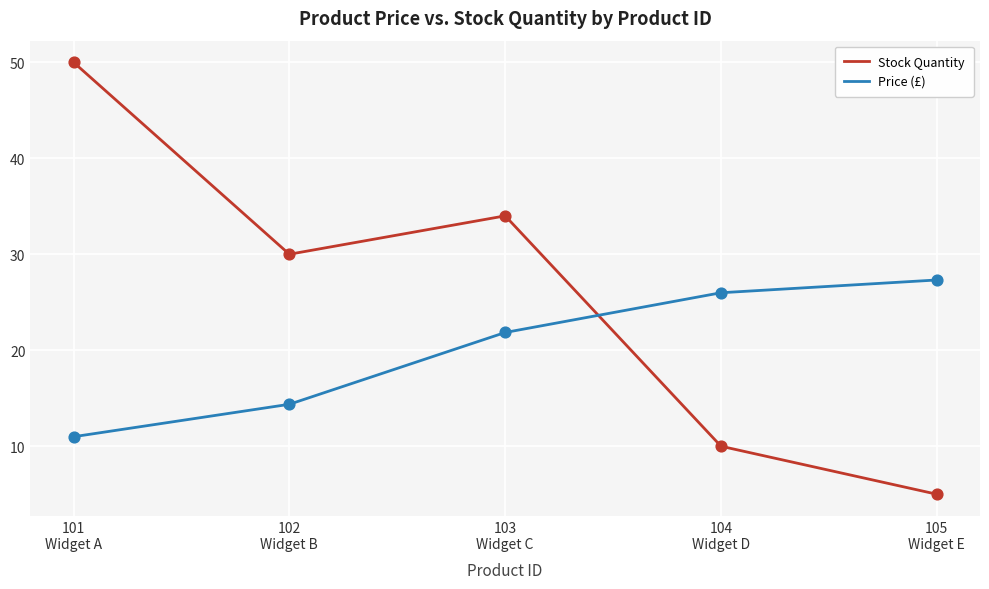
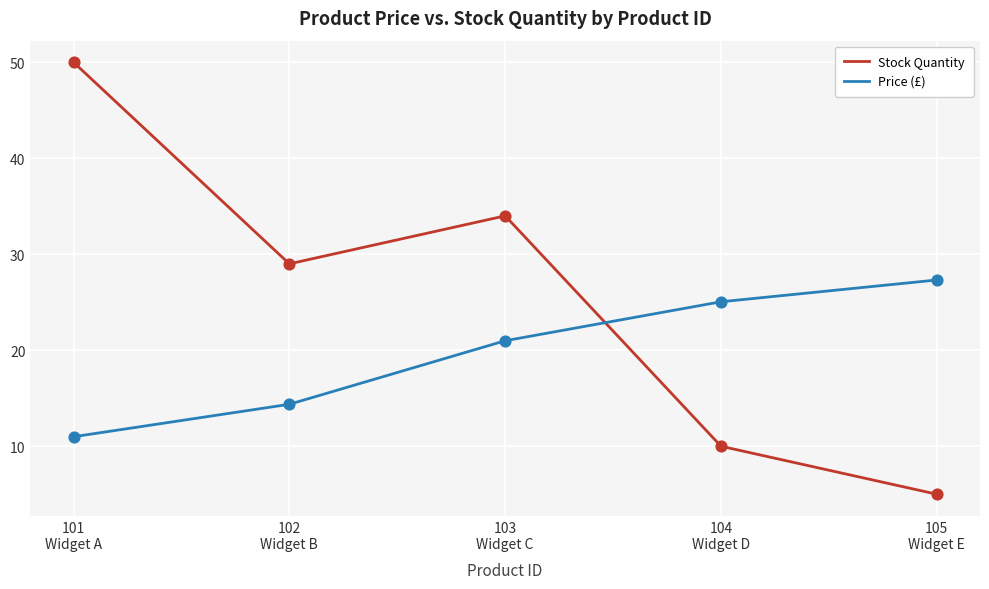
  {
    "Stock Quantity": {
      "101 Widget A": 50,
-     "102 Widget B": 30,
+     "102 Widget B": 29,
      "103 Widget C": 34,
      "104 Widget D": 10,
      "105 Widget E": 5
    },
    "Price (£)": {
      "101 Widget A": 11,
      "102 Widget B": 14,
-     "103 Widget C": 22,
-     "104 Widget D": 26,
+     "103 Widget C": 21,
+     "104 Widget D": 25,
      "105 Widget E": 27
    }
  }
